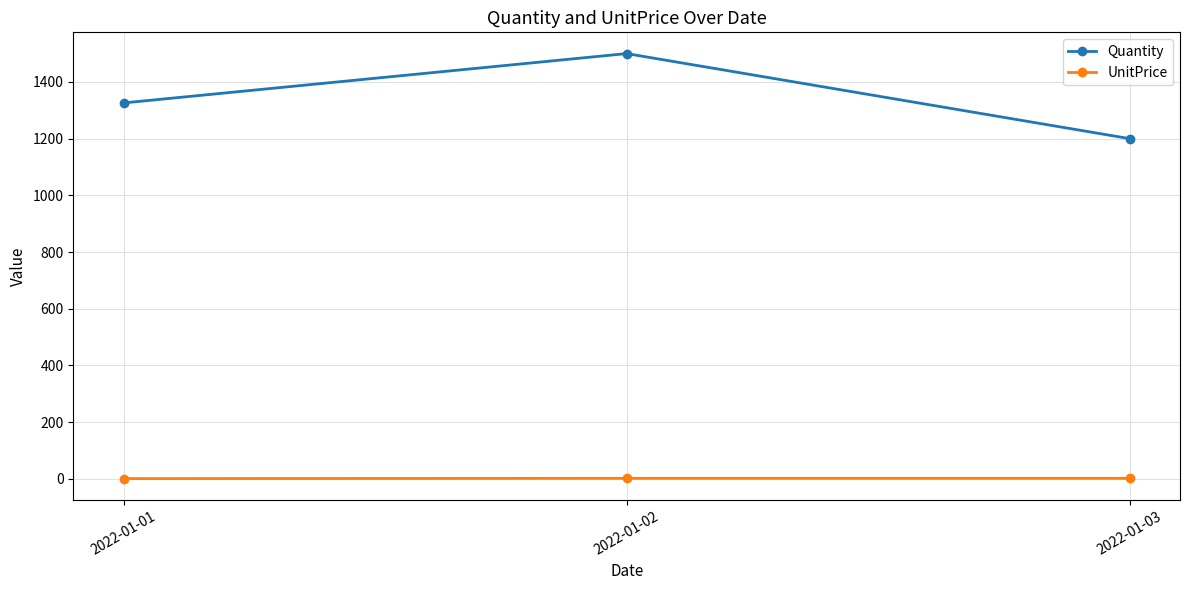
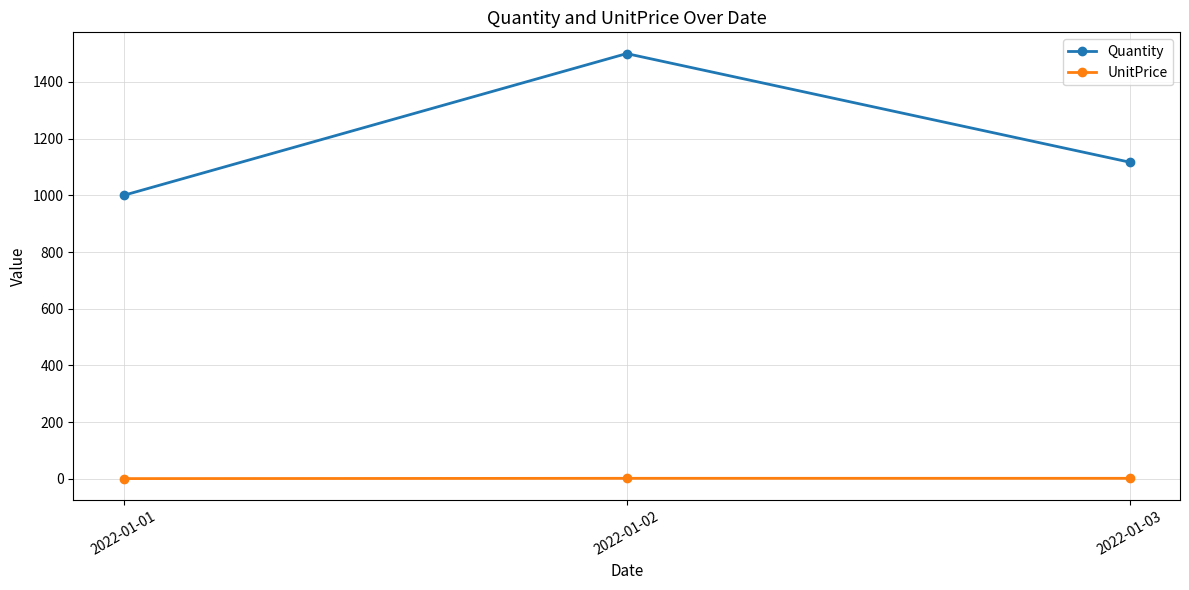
  {
    "Quantity": {
-     "2022-01-01": 1330,
+     "2022-01-01": 1000,
      "2022-01-02": 1500,
-     "2022-01-03": 1200
+     "2022-01-03": 1120
    },
    "UnitPrice": {
      "2022-01-01": 0,
      "2022-01-02": 0,
      "2022-01-03": 0
    }
  }
